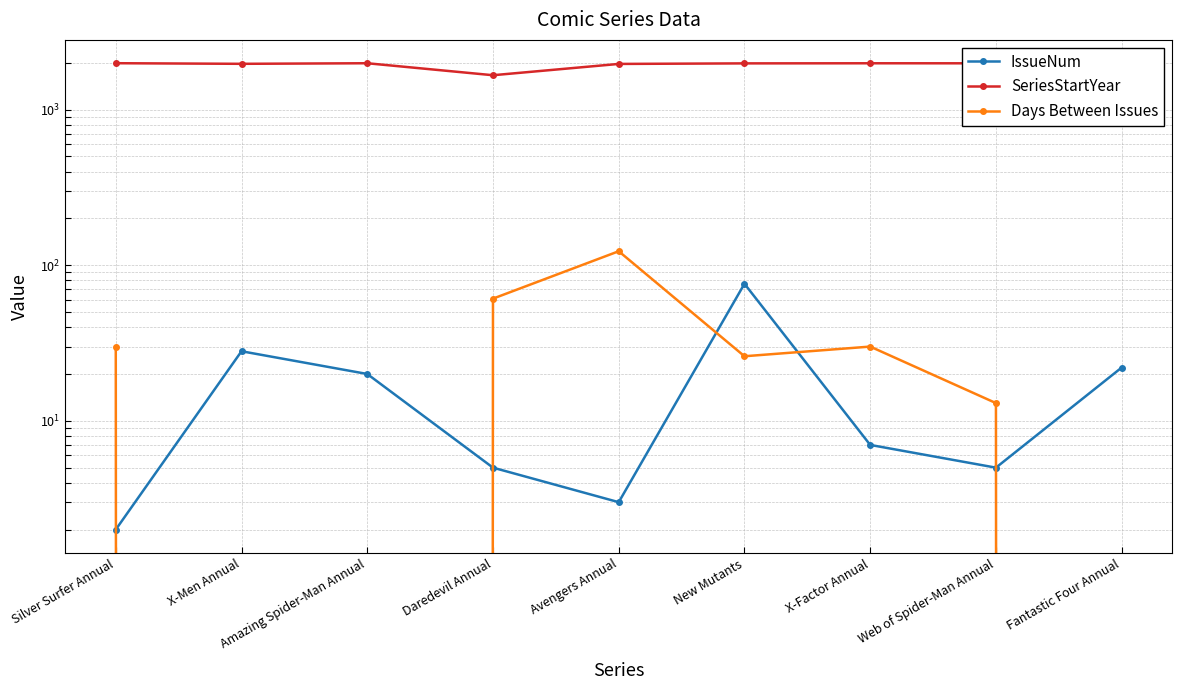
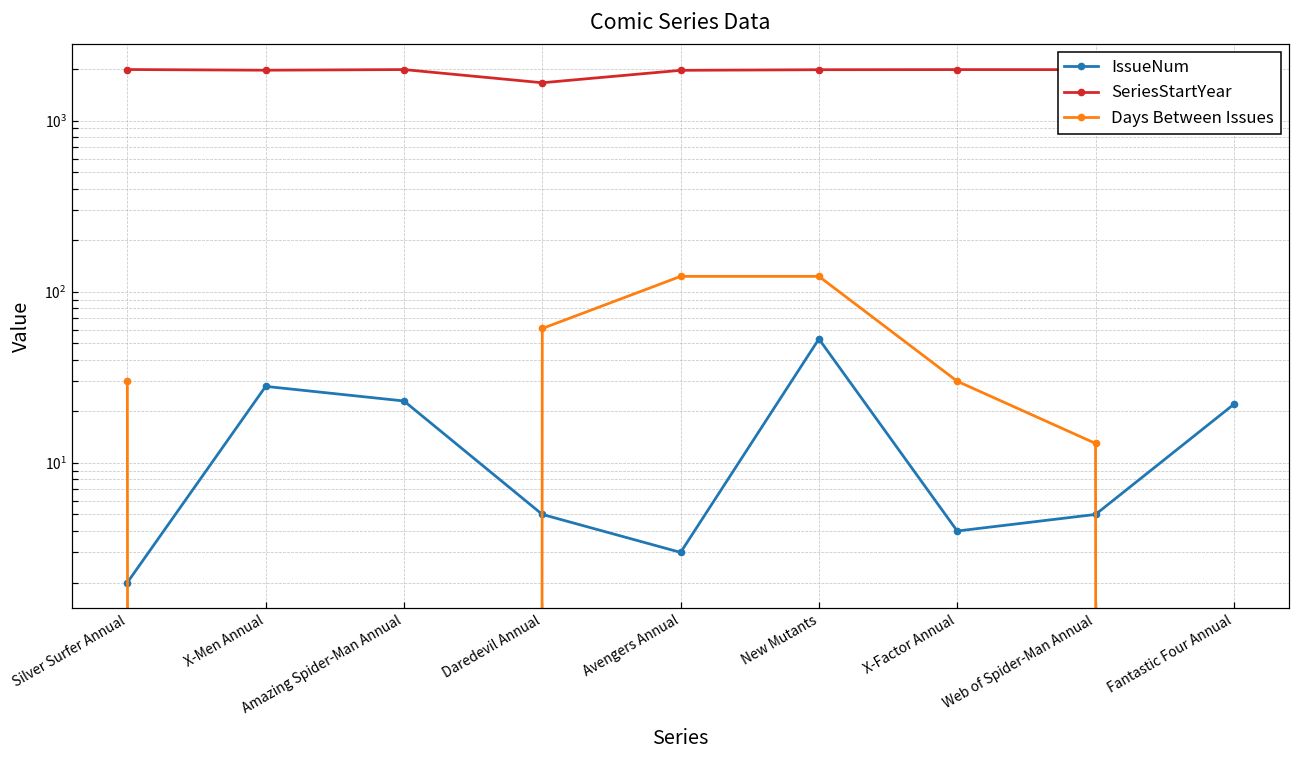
  {
    "IssueNum": {
      "Silver Surfer Annual": 2,
      "X-Men Annual": 28,
-     "Amazing Spider-Man Annual": 20,
+     "Amazing Spider-Man Annual": 23,
      "Daredevil Annual": 5,
      "Avengers Annual": 3,
-     "New Mutants": 80,
-     "X-Factor Annual": 7,
+     "New Mutants": 53,
+     "X-Factor Annual": 4,
      "Web of Spider-Man Annual": 5,
      "Fantastic Four Annual": 22
    },
    "SeriesStartYear": {
      "Silver Surfer Annual": 2000,
      "X-Men Annual": 2000,
      "Amazing Spider-Man Annual": 2000,
      "Daredevil Annual": 1700,
      "Avengers Annual": 2000,
      "New Mutants": 2000,
      "X-Factor Annual": 2000
    },
    "Days Between Issues": {
      "Silver Surfer Annual": 30,
      "Daredevil Annual": 61,
      "Avengers Annual": 120,
-     "New Mutants": 26,
+     "New Mutants": 120,
      "X-Factor Annual": 30,
      "Web of Spider-Man Annual": 13
    }
  }
